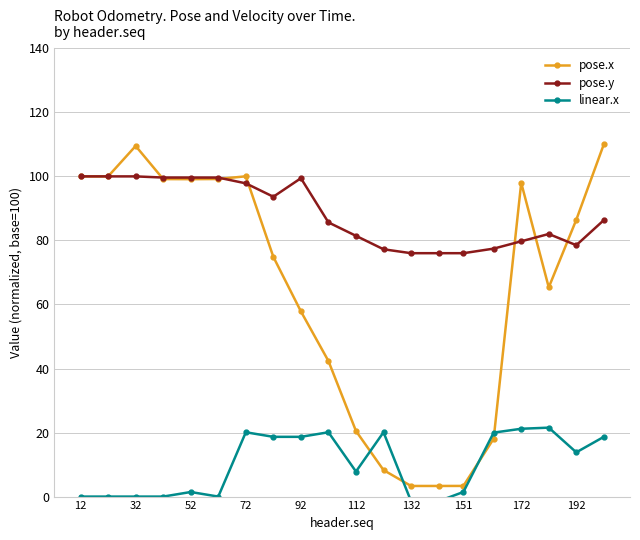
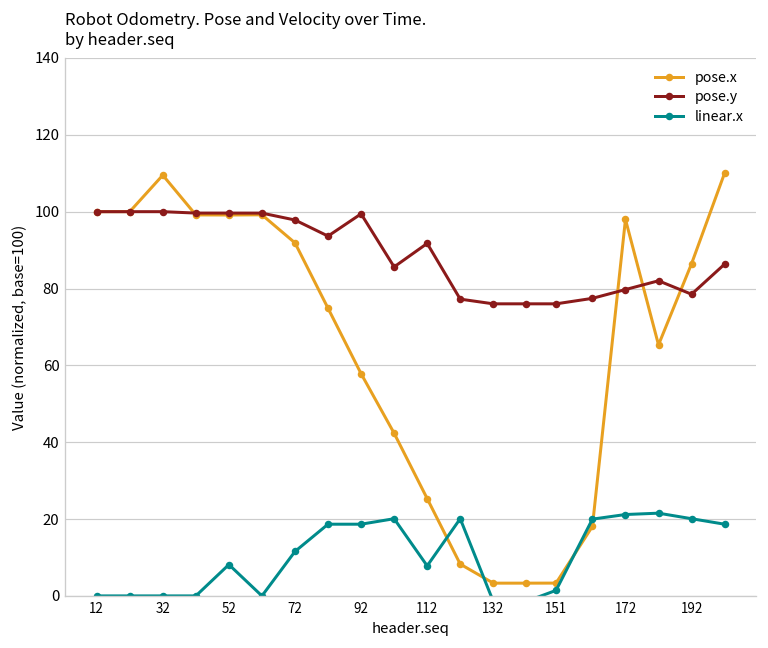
  {
    "pose.x": {
      "32": 109,
-     "72": 100,
+     "72": 92,
      "92": 58,
-     "112": 20,
+     "112": 25,
      "132": 3,
      "151": 3,
      "172": 98,
      "192": 86
    },
    "pose.y": {
      "32": 100,
      "72": 98,
      "92": 99,
-     "112": 81,
+     "112": 92,
      "132": 76,
      "151": 76,
      "172": 80,
      "192": 79
    },
    "linear.x": {
      "12": 0,
      "32": 0,
-     "52": 1,
-     "72": 20,
+     "52": 8,
+     "72": 12,
      "92": 19,
      "112": 8,
      "151": 1,
      "172": 21,
-     "192": 14
+     "192": 20
    }
  }
